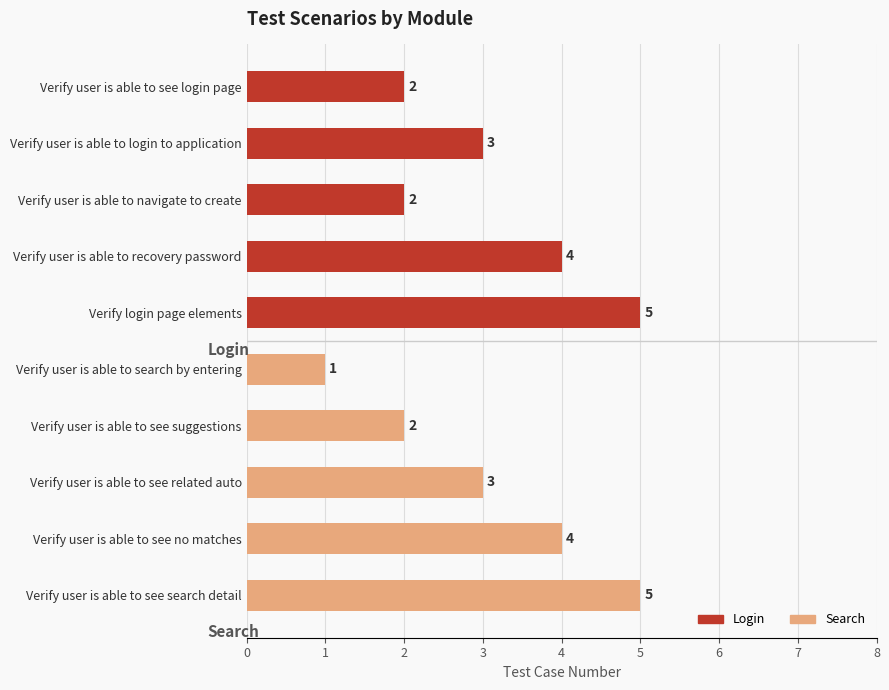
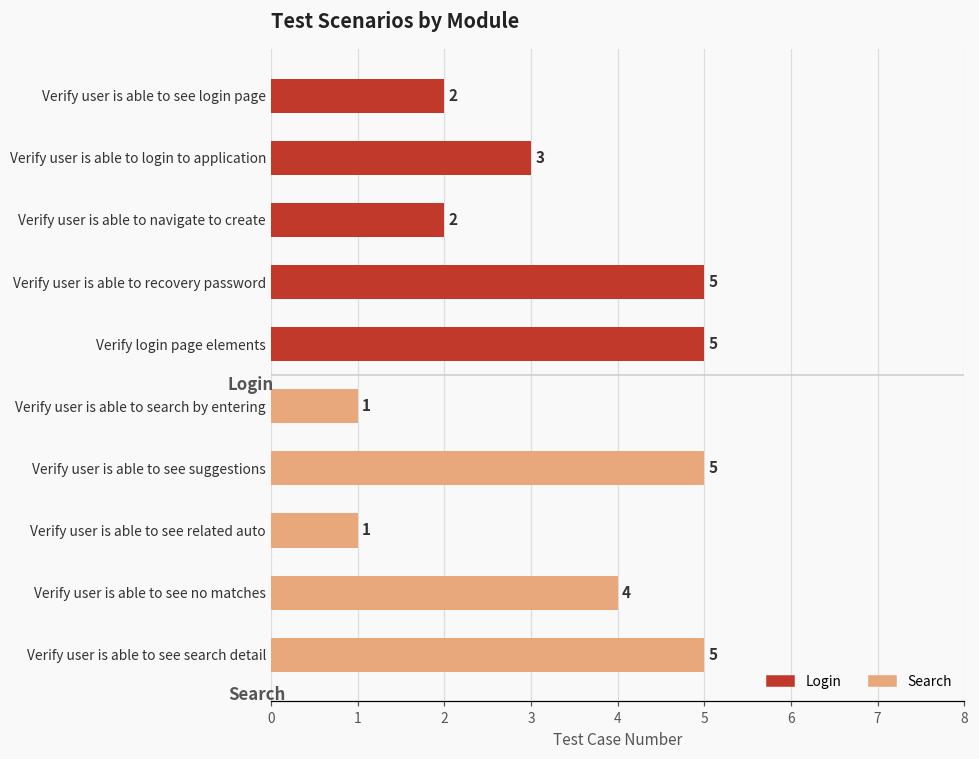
  {
    "Login": {
      "Verify user is able to see login page": 2,
      "Verify user is able to login to application": 3,
      "Verify user is able to navigate to create": 2,
-     "Verify user is able to recovery password": 4,
+     "Verify user is able to recovery password": 5,
      "Verify login page elements": 5
    },
    "Search": {
      "Verify user is able to search by entering": 1,
-     "Verify user is able to see suggestions": 2,
-     "Verify user is able to see related auto": 3,
+     "Verify user is able to see suggestions": 5,
+     "Verify user is able to see related auto": 1,
      "Verify user is able to see no matches": 4,
      "Verify user is able to see search detail": 5
    }
  }
